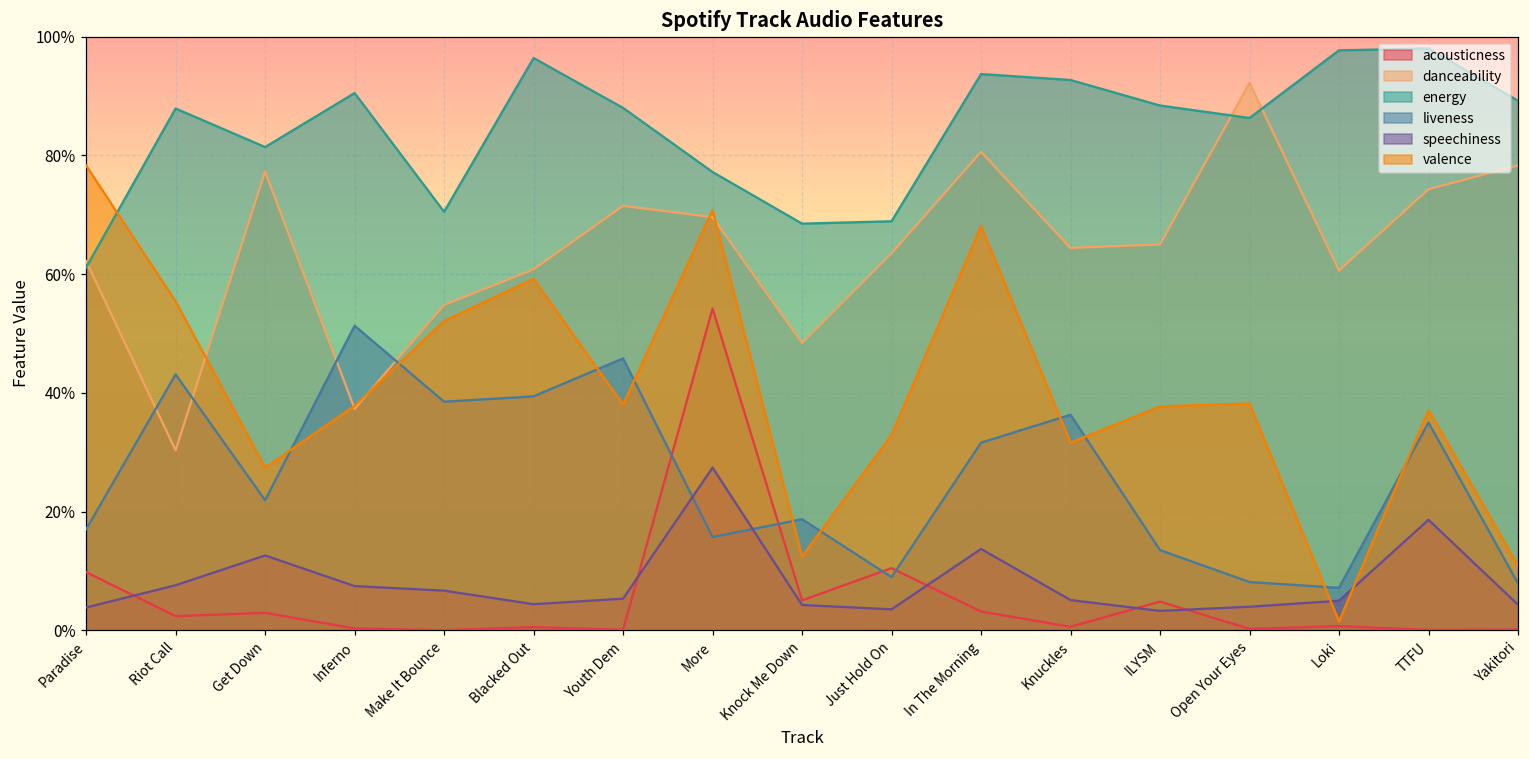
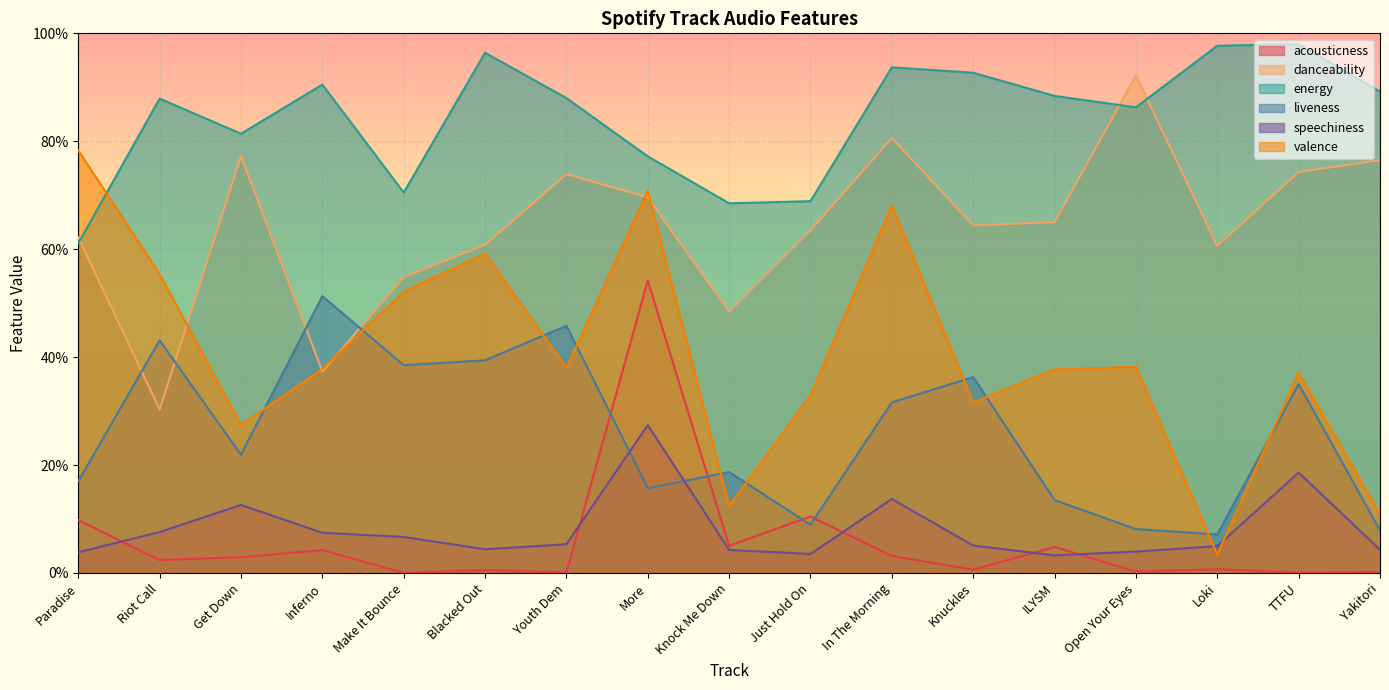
  {
    "acousticness": {
      "Paradise": "10%",
      "Riot Call": "2%",
      "Get Down": "3%",
-     "Inferno": "0%",
+     "Inferno": "4%",
      "Make It Bounce": "0%",
      "Blacked Out": "1%",
      "Youth Dem": "0%",
      "More": "54%",
      "Knock Me Down": "5%",
      "Just Hold On": "10%",
      "In The Morning": "3%",
      "Knuckles": "1%",
      "ILYSM": "5%",
      "Open Your Eyes": "0%",
      "Loki": "1%",
      "TTFU": "0%",
      "Yakitori": "0%"
    },
    "danceability": {
      "Paradise": "62%",
      "Riot Call": "30%",
      "Get Down": "77%",
      "Inferno": "37%",
      "Make It Bounce": "55%",
      "Blacked Out": "61%",
-     "Youth Dem": "72%",
+     "Youth Dem": "74%",
      "More": "70%",
      "Knock Me Down": "48%",
      "Just Hold On": "64%",
      "In The Morning": "81%",
      "Knuckles": "64%",
      "ILYSM": "65%",
      "Open Your Eyes": "92%",
      "Loki": "61%",
      "TTFU": "74%",
-     "Yakitori": "78%"
+     "Yakitori": "77%"
    },
    "valence": {
      "Paradise": "78%",
      "Riot Call": "55%",
      "Get Down": "27%",
      "Inferno": "38%",
      "Make It Bounce": "52%",
      "Blacked Out": "59%",
      "Youth Dem": "38%",
      "More": "71%",
      "Knock Me Down": "12%",
      "Just Hold On": "33%",
      "In The Morning": "68%",
      "Knuckles": "32%",
      "ILYSM": "38%",
      "Open Your Eyes": "38%",
-     "Loki": "1%",
+     "Loki": "3%",
      "TTFU": "37%",
      "Yakitori": "11%"
    }
  }
